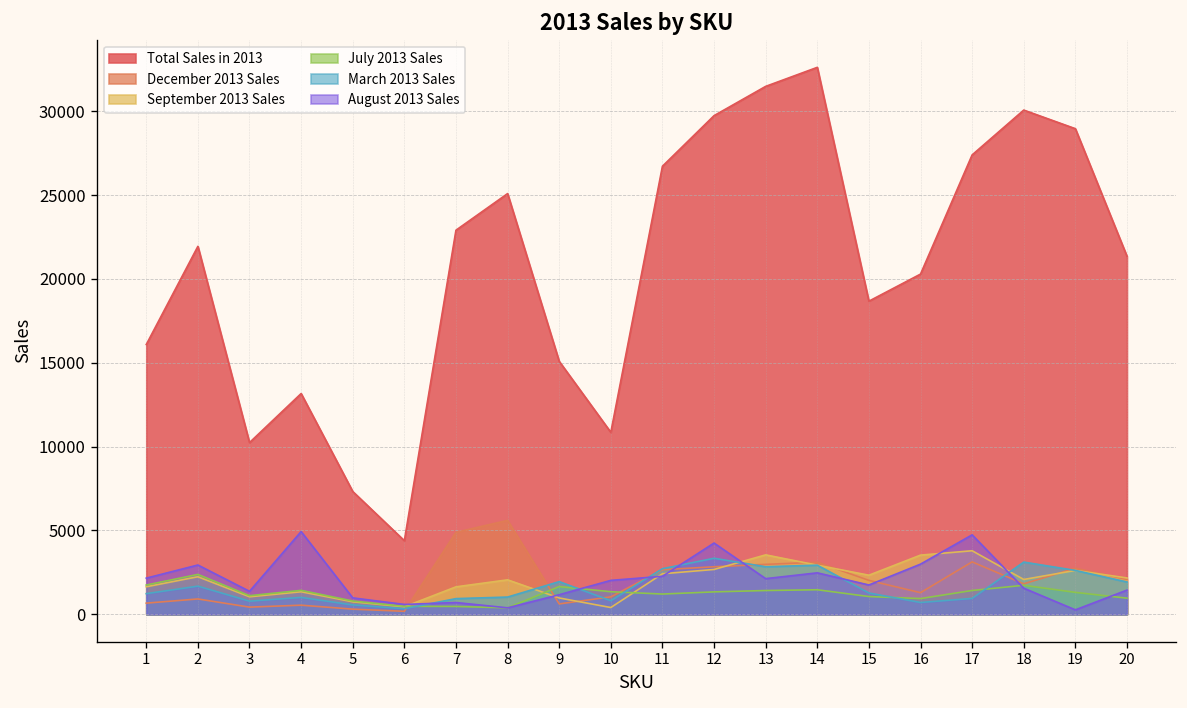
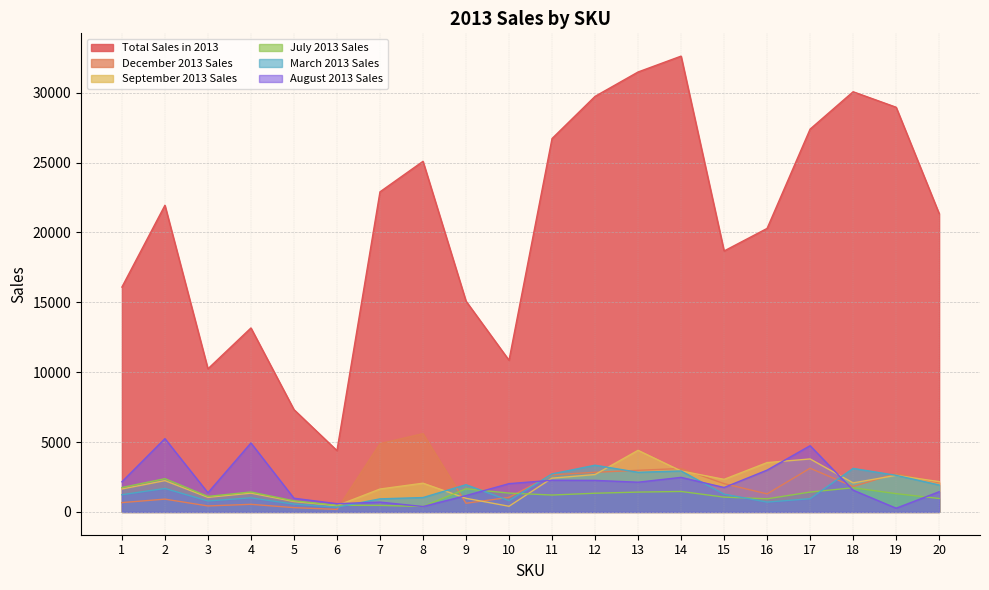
  {
    "September 2013 Sales": {
      "7": 1600,
      "8": 2100,
      "9": 1000,
      "10": 400,
-     "13": 3500,
+     "13": 4400,
      "15": 2300,
      "16": 3500,
      "17": 3800,
      "18": 2100
    },
    "July 2013 Sales": {
      "7": 500,
      "9": 1700,
      "10": 1300,
      "11": 1200,
      "12": 1300,
      "13": 1400,
      "14": 1500,
      "15": 1100,
      "16": 900,
      "17": 1400,
      "19": 1300,
      "20": 1000
    },
    "March 2013 Sales": {
      "1": 1200,
      "2": 1700,
      "3": 800,
      "4": 1000,
      "5": 600,
      "7": 900,
      "8": 1000,
      "9": 1900,
      "10": 800,
      "12": 3300,
      "15": 1300,
      "16": 700,
      "17": 900,
      "18": 3100
    },
    "August 2013 Sales": {
      "1": 2200,
-     "2": 2900,
+     "2": 5200,
      "3": 1400,
      "4": 4900,
      "5": 1000,
      "7": 700,
      "9": 1200,
      "10": 2000,
-     "12": 4300,
+     "12": 2300,
      "13": 2100,
      "14": 2500,
      "15": 1700,
      "16": 3000,
      "17": 4700,
      "19": 300,
      "20": 1400
    }
  }
